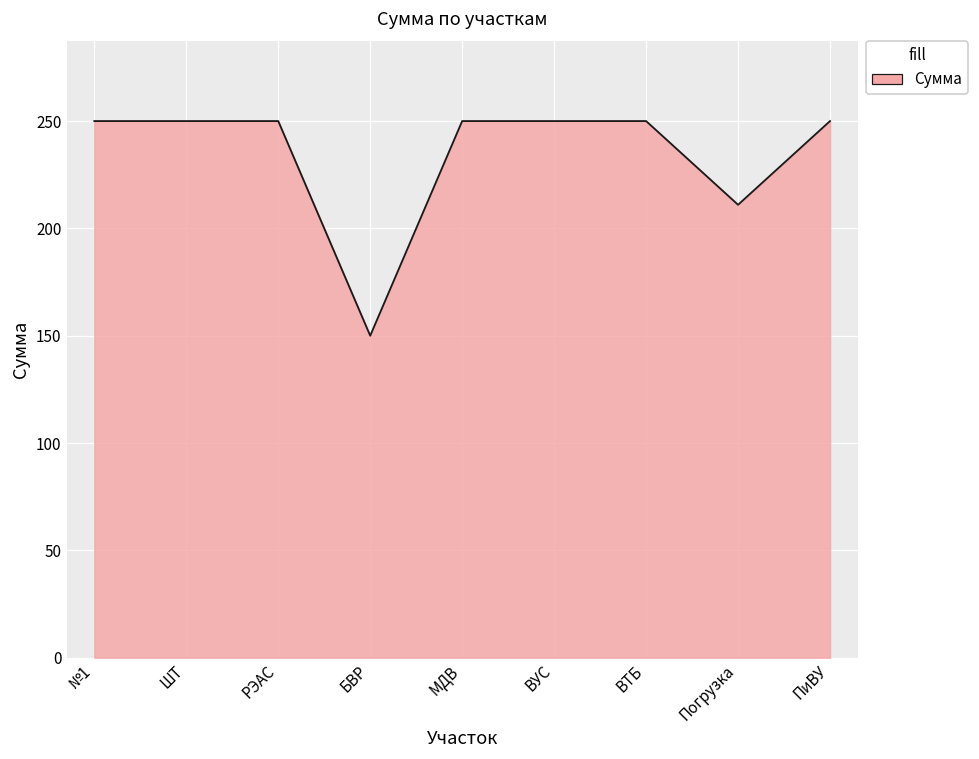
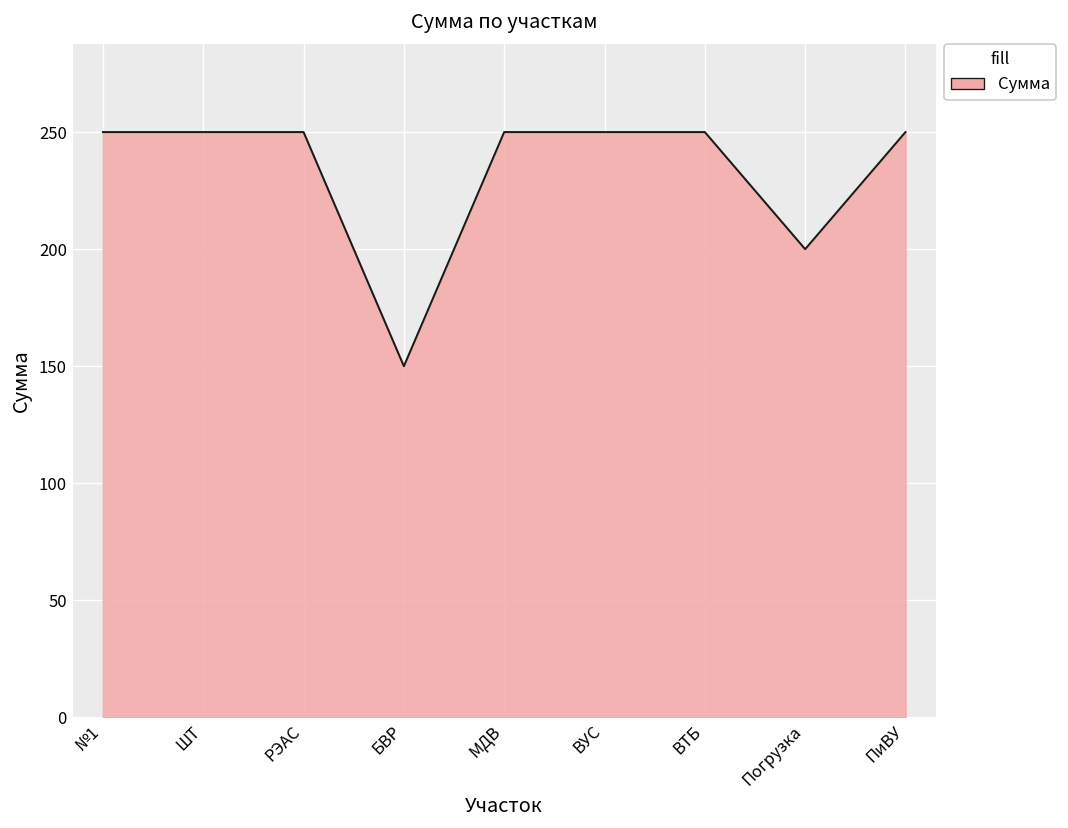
  {
    "№1": 250,
    "ШТ": 250,
    "РЭАС": 250,
    "БВР": 150,
    "МДВ": 250,
    "ВУС": 250,
    "ВТБ": 250,
-   "Погрузка": 211,
+   "Погрузка": 200,
    "ПиВУ": 250
  }
